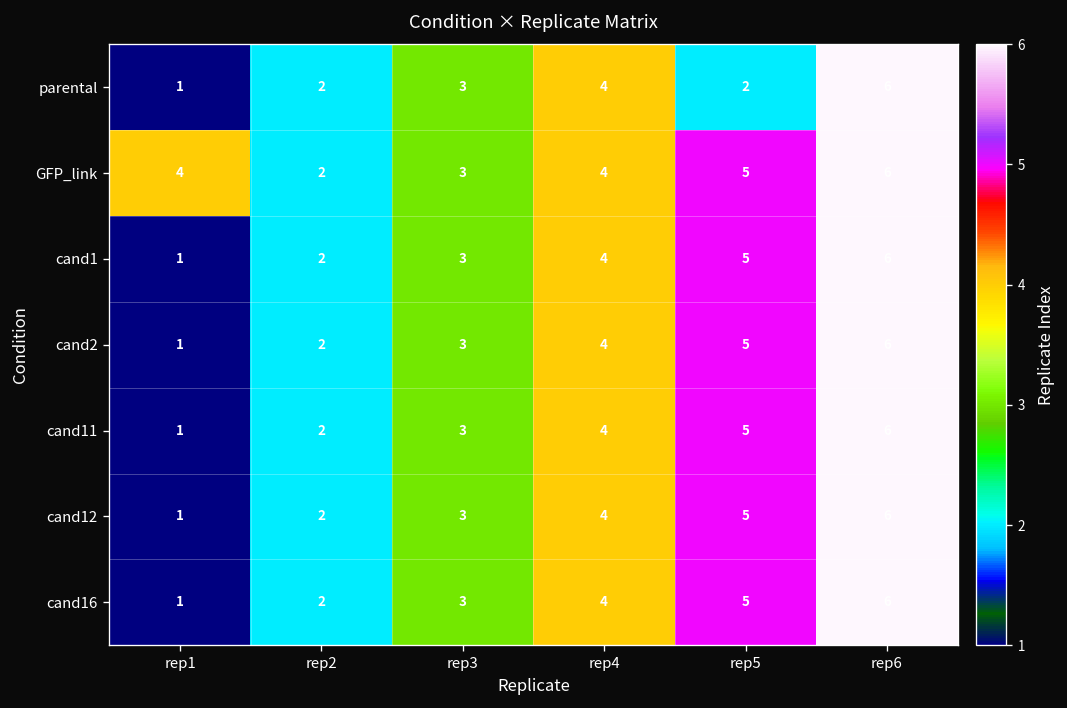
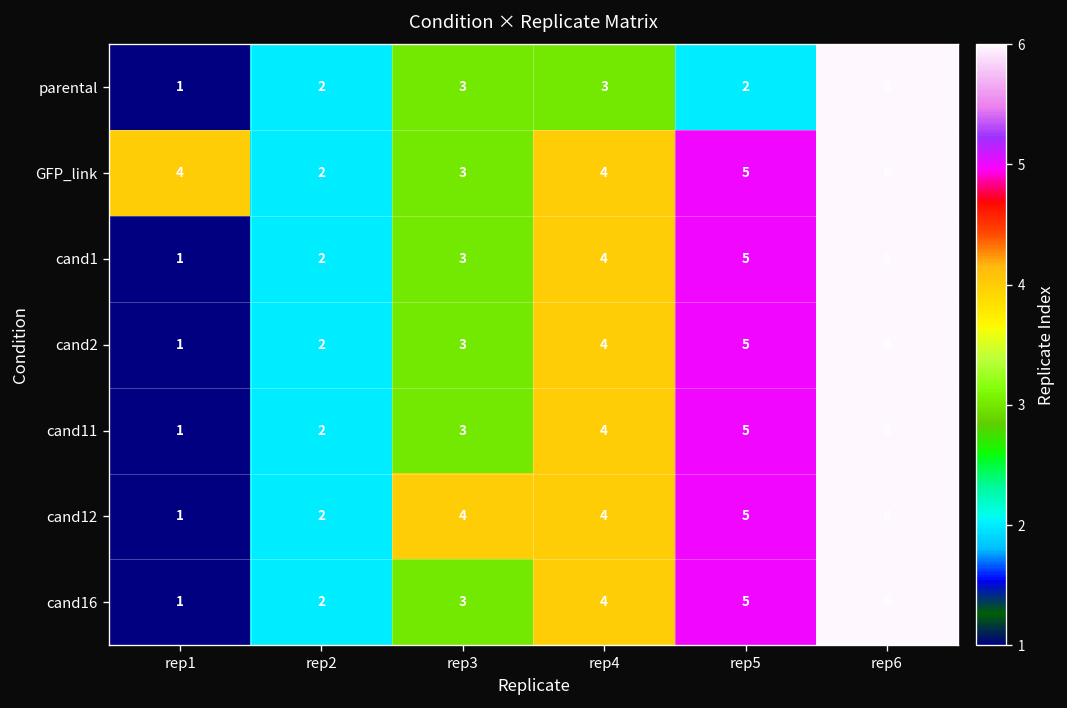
  {
    "parental": {
      "rep1": 1,
      "rep2": 2,
      "rep3": 3,
-     "rep4": 4,
+     "rep4": 3,
      "rep5": 2
    },
    "GFP_link": {
      "rep1": 4,
      "rep2": 2,
      "rep3": 3,
      "rep4": 4,
      "rep5": 5
    },
    "cand1": {
      "rep1": 1,
      "rep2": 2,
      "rep3": 3,
      "rep4": 4,
      "rep5": 5
    },
    "cand2": {
      "rep1": 1,
      "rep2": 2,
      "rep3": 3,
      "rep4": 4,
      "rep5": 5
    },
    "cand11": {
      "rep1": 1,
      "rep2": 2,
      "rep3": 3,
      "rep4": 4,
      "rep5": 5
    },
    "cand12": {
      "rep1": 1,
      "rep2": 2,
-     "rep3": 3,
+     "rep3": 4,
      "rep4": 4,
      "rep5": 5
    },
    "cand16": {
      "rep1": 1,
      "rep2": 2,
      "rep3": 3,
      "rep4": 4,
      "rep5": 5
    }
  }
